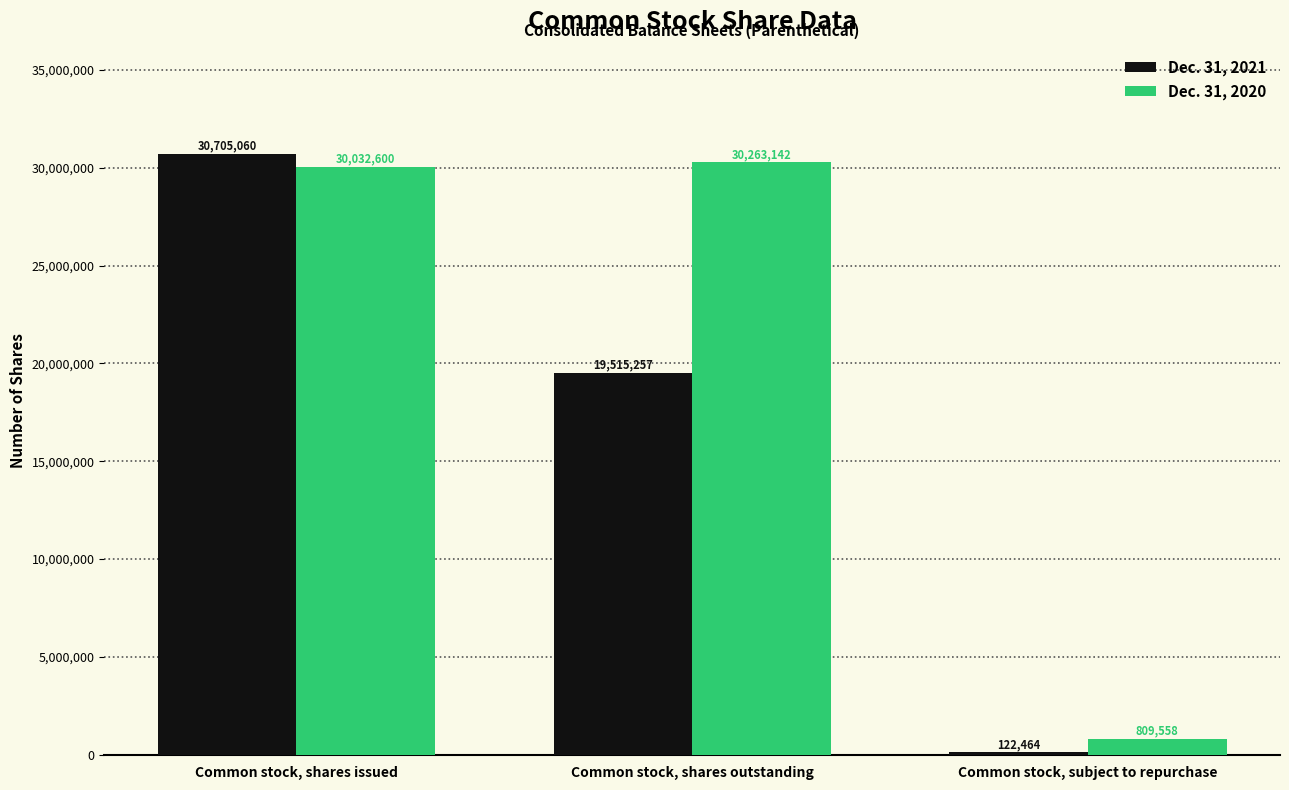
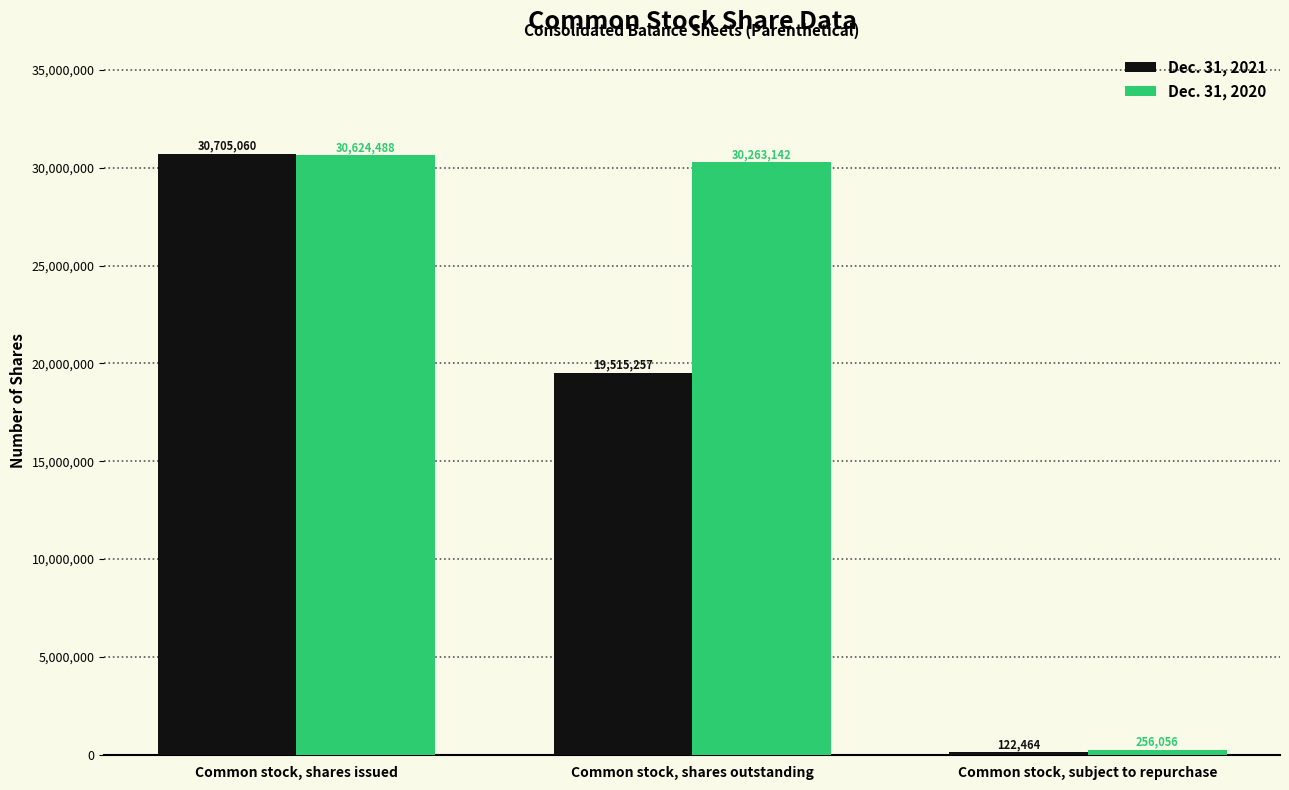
  {
    "Dec. 31, 2021": {
      "Common stock, shares issued": "30,705,060",
      "Common stock, shares outstanding": "19,515,257",
      "Common stock, subject to repurchase": "122,464"
    },
    "Dec. 31, 2020": {
-     "Common stock, shares issued": "30,032,600",
+     "Common stock, shares issued": "30,624,488",
      "Common stock, shares outstanding": "30,263,142",
-     "Common stock, subject to repurchase": "809,558"
+     "Common stock, subject to repurchase": "256,056"
    }
  }
